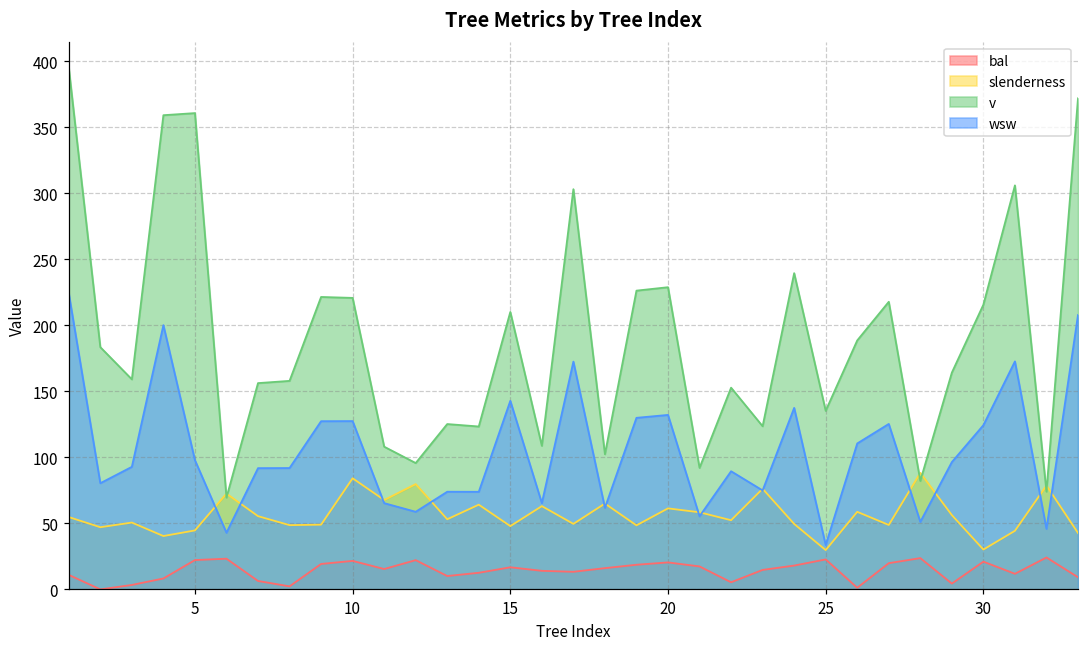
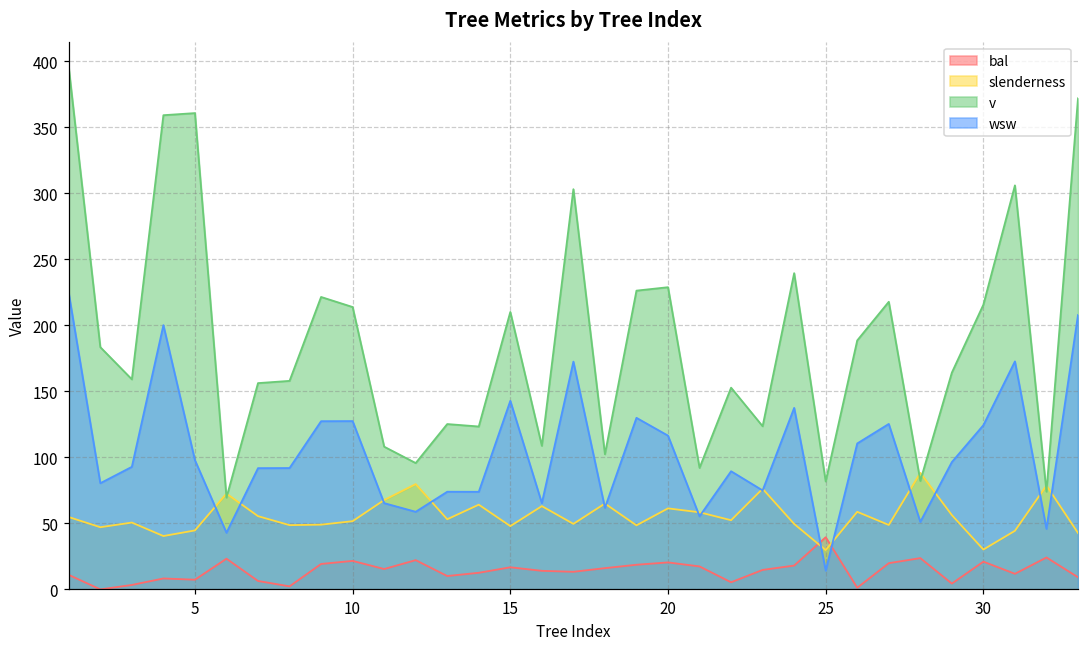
  {
    "bal": {
-     "5": 22,
+     "5": 7,
      "10": 22,
      "15": 17,
      "20": 20,
-     "25": 23,
+     "25": 40,
      "30": 21
    },
    "slenderness": {
      "5": 45,
-     "10": 84,
+     "10": 52,
      "15": 48,
      "20": 61,
      "25": 30,
      "30": 30
    },
    "v": {
      "5": 361,
-     "10": 221,
+     "10": 214,
      "15": 210,
      "20": 229,
-     "25": 135,
+     "25": 82,
      "30": 216
    },
    "wsw": {
      "5": 98,
      "10": 127,
      "15": 143,
-     "20": 132,
-     "25": 34,
+     "20": 116,
+     "25": 14,
      "30": 124
    }
  }
